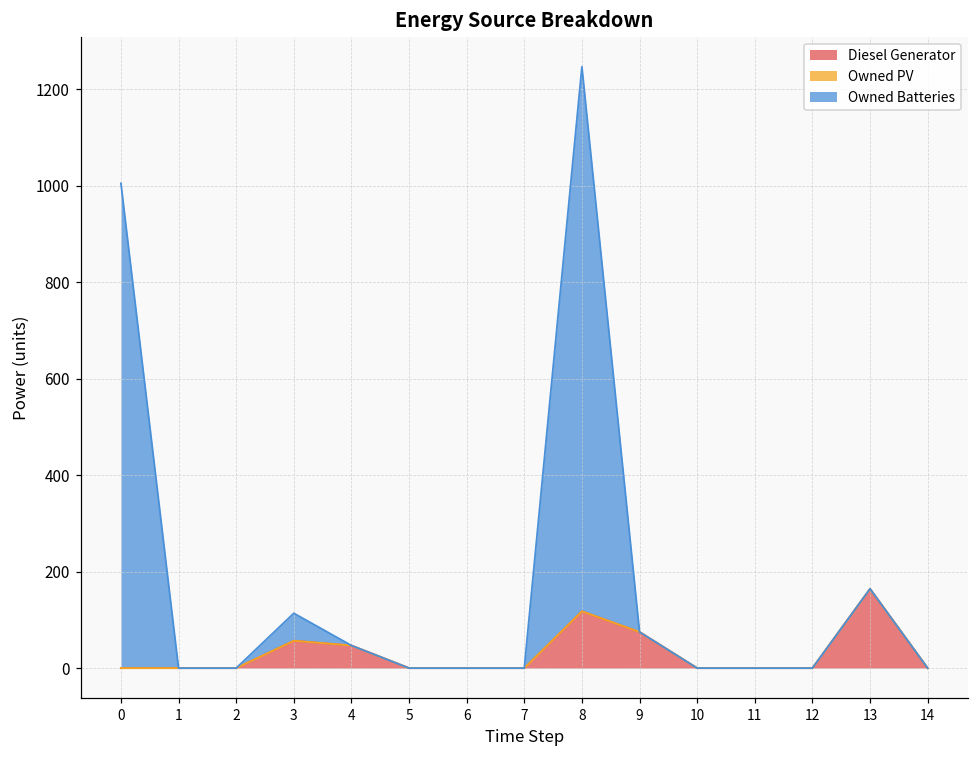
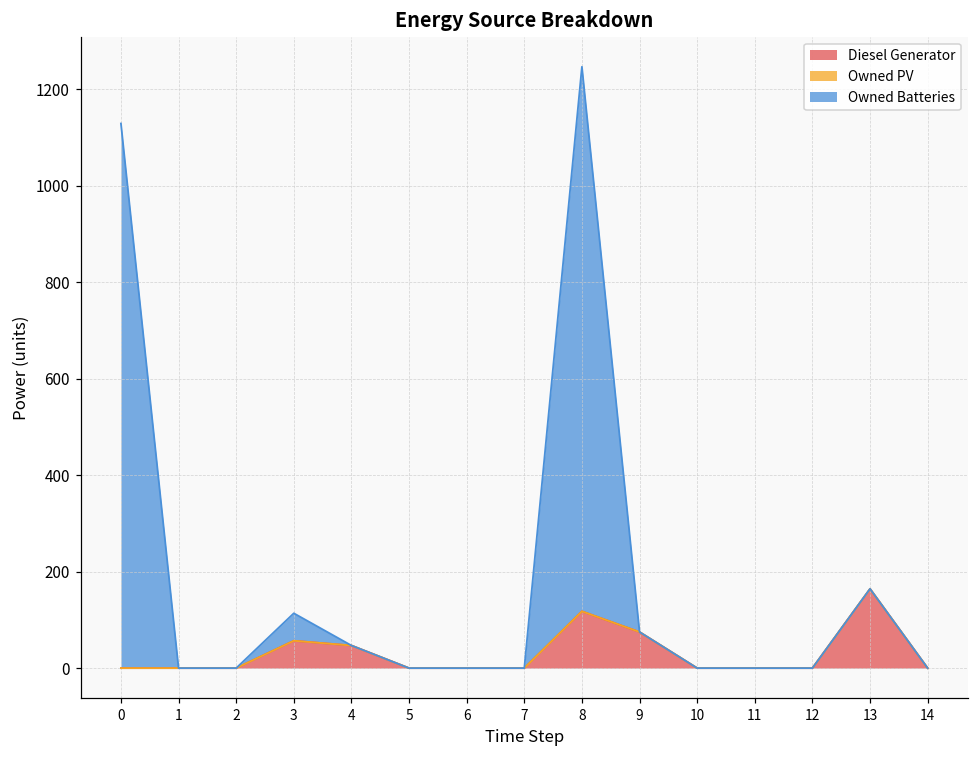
  {
    "Owned PV": {
      "0": 0,
      "3": 60,
      "8": 120
    },
    "Owned Batteries": {
-     "0": 1010,
+     "0": 1130,
      "3": 60,
      "8": 1130
    }
  }
